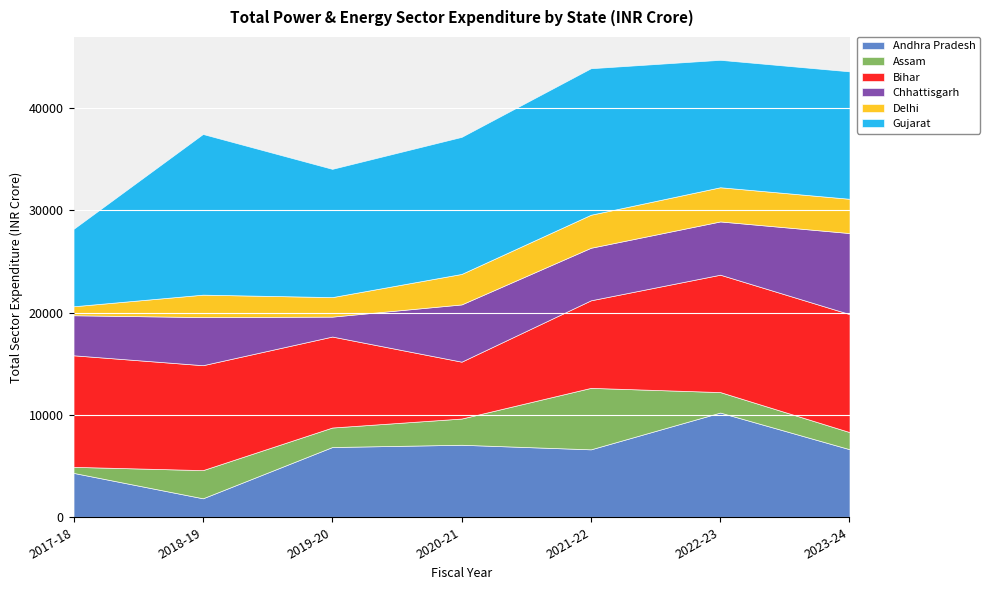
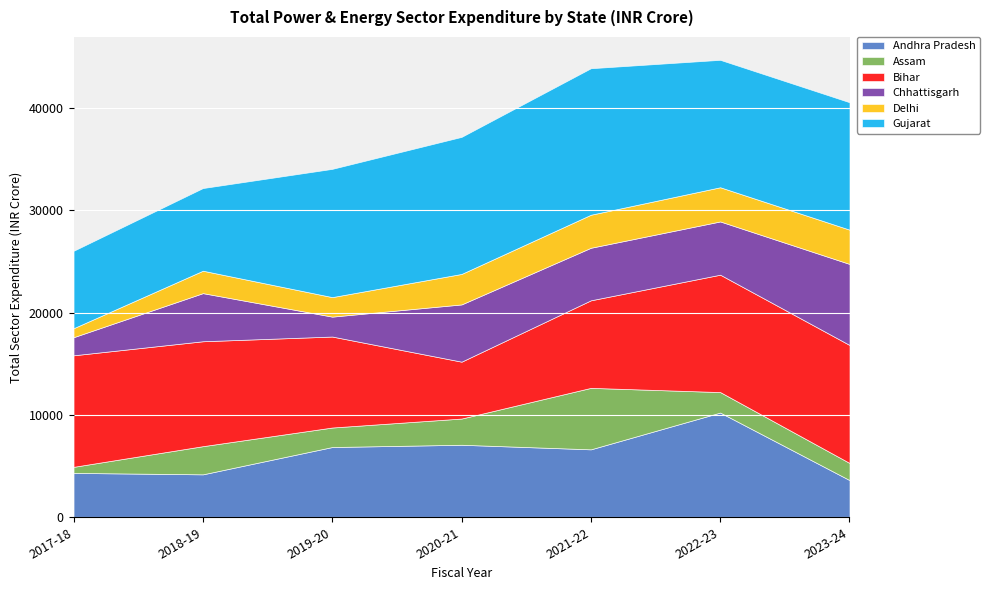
  {
    "Andhra Pradesh": {
      "2017-18": 4300,
-     "2018-19": 1900,
+     "2018-19": 4200,
      "2019-20": 6900,
      "2020-21": 7100,
      "2021-22": 6600,
      "2022-23": 10200,
-     "2023-24": 6700
+     "2023-24": 3600
    },
    "Assam": {
      "2017-18": 600,
      "2018-19": 2800,
      "2019-20": 1900,
      "2020-21": 2600,
      "2021-22": 6000,
      "2022-23": 2000,
      "2023-24": 1700
    },
    "Bihar": {
      "2017-18": 10900,
      "2018-19": 10300,
      "2019-20": 8900,
      "2020-21": 5600,
      "2021-22": 8600,
      "2022-23": 11500,
      "2023-24": 11500
    },
    "Chhattisgarh": {
-     "2017-18": 3900,
+     "2017-18": 1800,
      "2018-19": 4700,
      "2019-20": 1900,
      "2020-21": 5600,
      "2021-22": 5100,
      "2022-23": 5200,
      "2023-24": 7900
    },
    "Delhi": {
      "2017-18": 900,
      "2018-19": 2200,
      "2019-20": 1900,
      "2020-21": 3000,
      "2021-22": 3200,
      "2022-23": 3300,
      "2023-24": 3400
    },
    "Gujarat": {
      "2017-18": 7600,
-     "2018-19": 15700,
+     "2018-19": 8100,
      "2019-20": 12500,
      "2020-21": 13400,
      "2021-22": 14300,
      "2022-23": 12500,
      "2023-24": 12500
    }
  }
